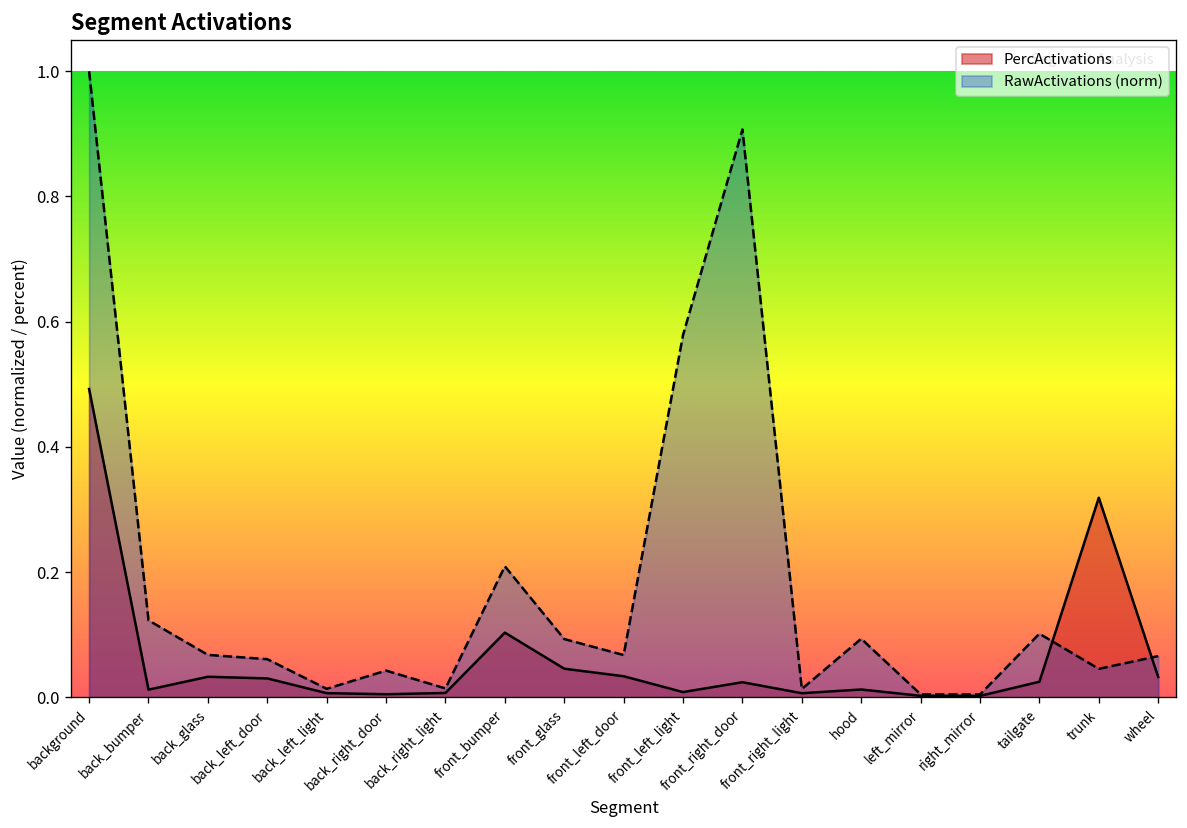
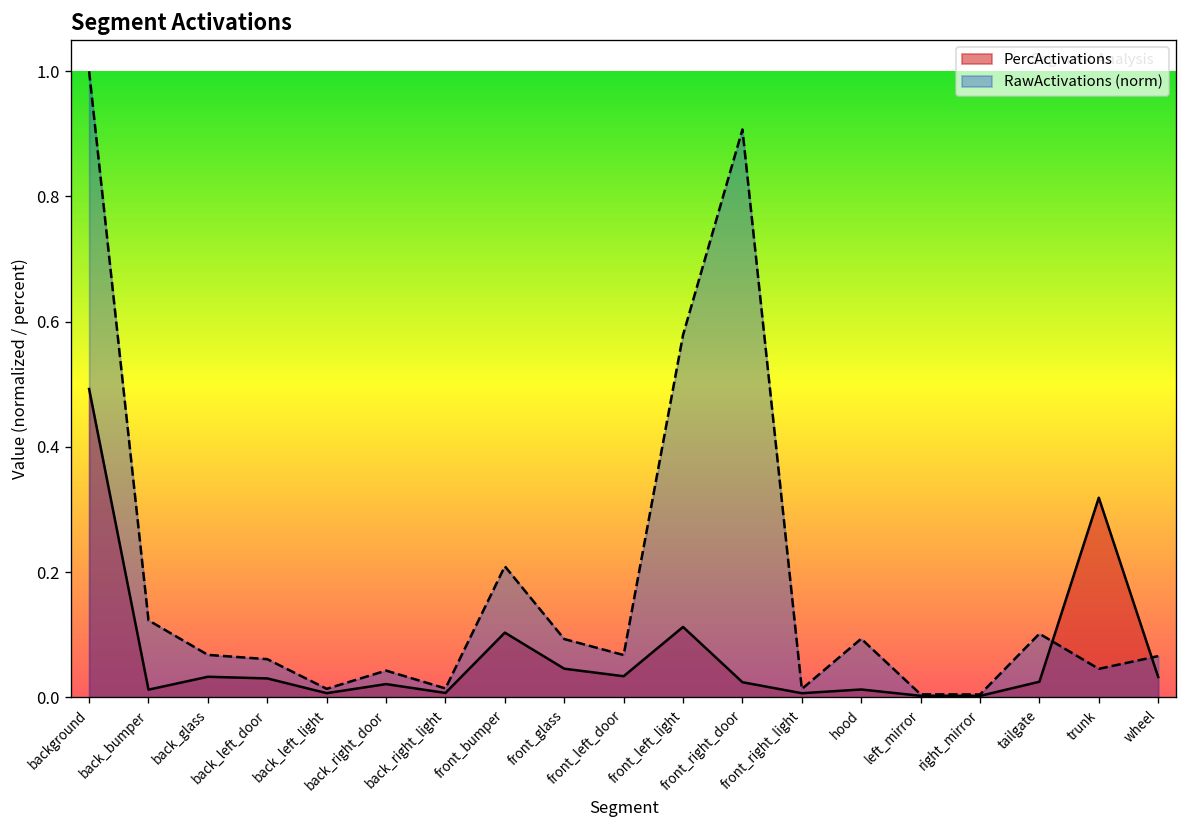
  {
    "PercActivations": {
      "background": 0.49,
      "back_bumper": 0.01,
      "back_glass": 0.03,
      "back_left_door": 0.03,
      "back_left_light": 0.01,
-     "back_right_door": 0.00,
+     "back_right_door": 0.02,
      "back_right_light": 0.01,
      "front_bumper": 0.10,
      "front_glass": 0.05,
      "front_left_door": 0.03,
-     "front_left_light": 0.01,
+     "front_left_light": 0.11,
      "front_right_door": 0.02,
      "front_right_light": 0.01,
      "hood": 0.01,
      "tailgate": 0.02,
      "trunk": 0.32,
      "wheel": 0.03
    },
    "RawActivations (norm)": {
      "background": 1.00,
      "back_bumper": 0.12,
      "back_glass": 0.07,
      "back_left_door": 0.06,
      "back_left_light": 0.01,
      "back_right_door": 0.04,
      "back_right_light": 0.01,
      "front_bumper": 0.21,
      "front_glass": 0.09,
      "front_left_door": 0.07,
      "front_left_light": 0.58,
      "front_right_door": 0.91,
      "front_right_light": 0.01,
      "hood": 0.09,
      "tailgate": 0.10,
      "trunk": 0.05,
      "wheel": 0.07
    }
  }
